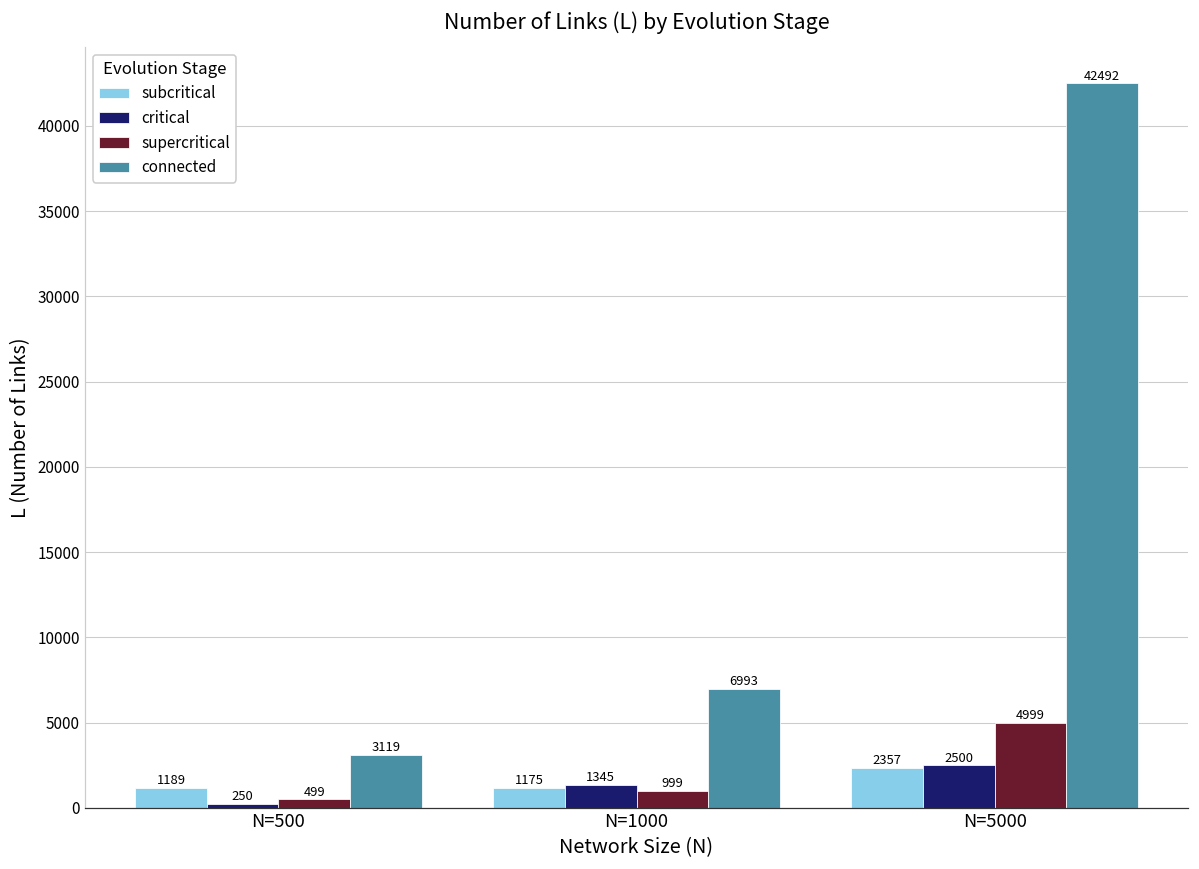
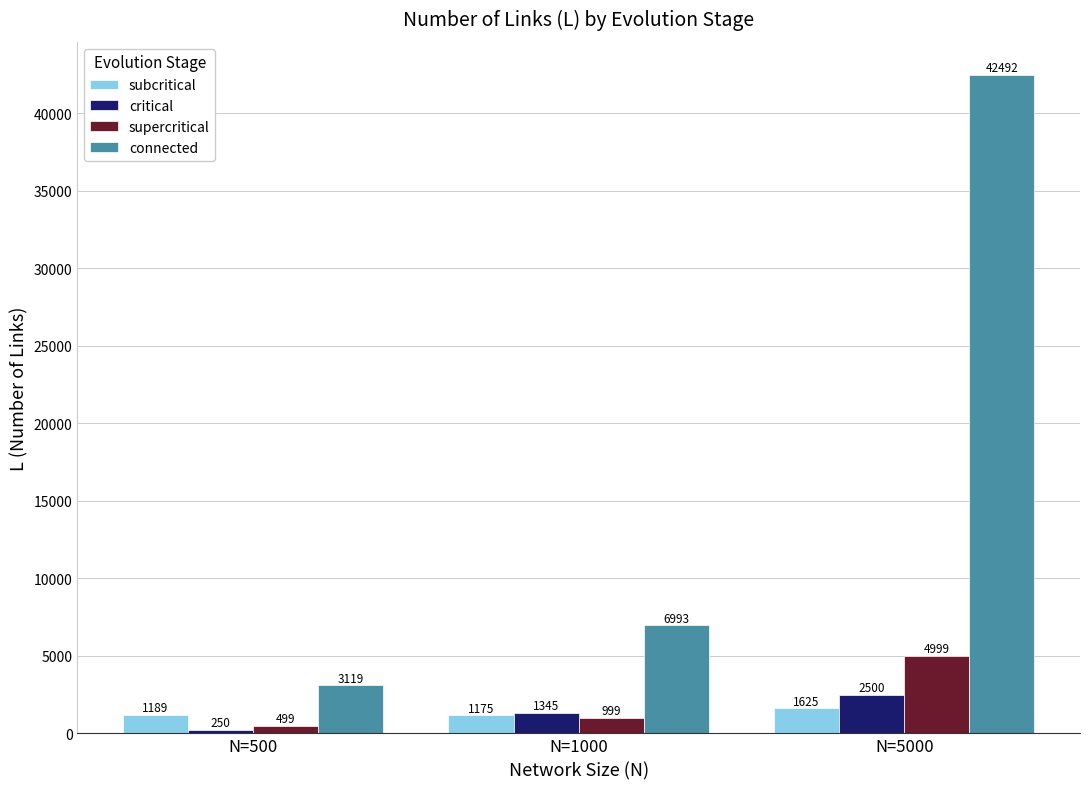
  {
    "subcritical": {
      "N=500": 1189,
      "N=1000": 1175,
-     "N=5000": 2357
+     "N=5000": 1625
    },
    "critical": {
      "N=500": 250,
      "N=1000": 1345,
      "N=5000": 2500
    },
    "supercritical": {
      "N=500": 499,
      "N=1000": 999,
      "N=5000": 4999
    },
    "connected": {
      "N=500": 3119,
      "N=1000": 6993,
      "N=5000": 42492
    }
  }
